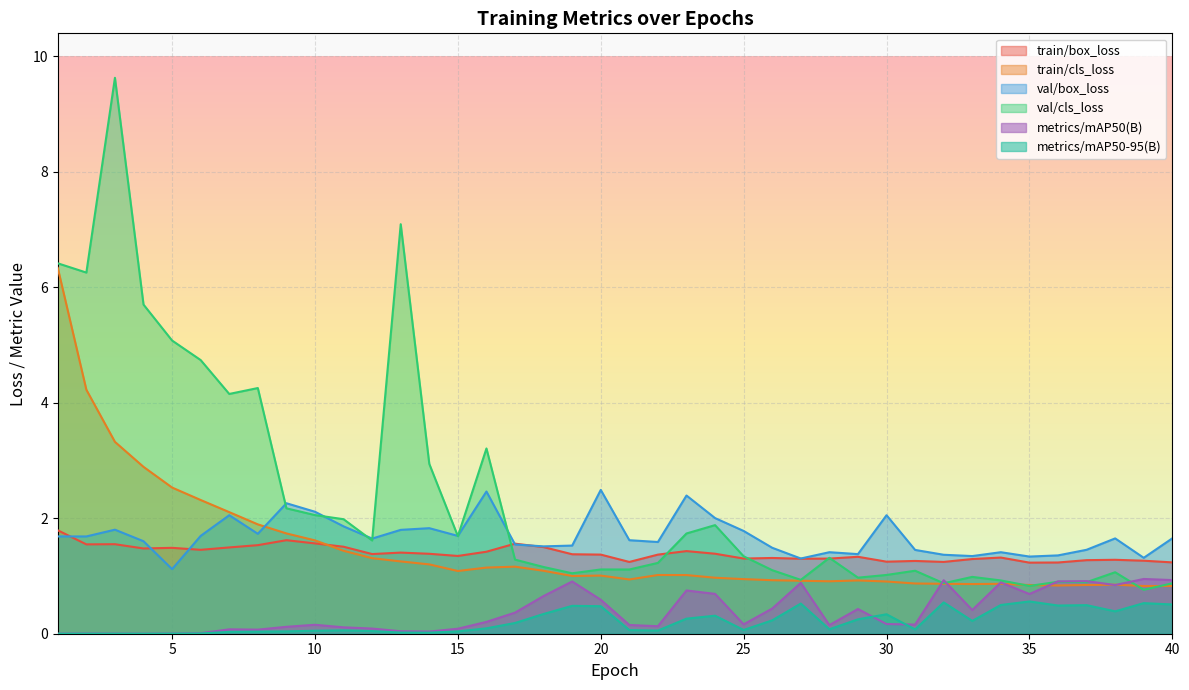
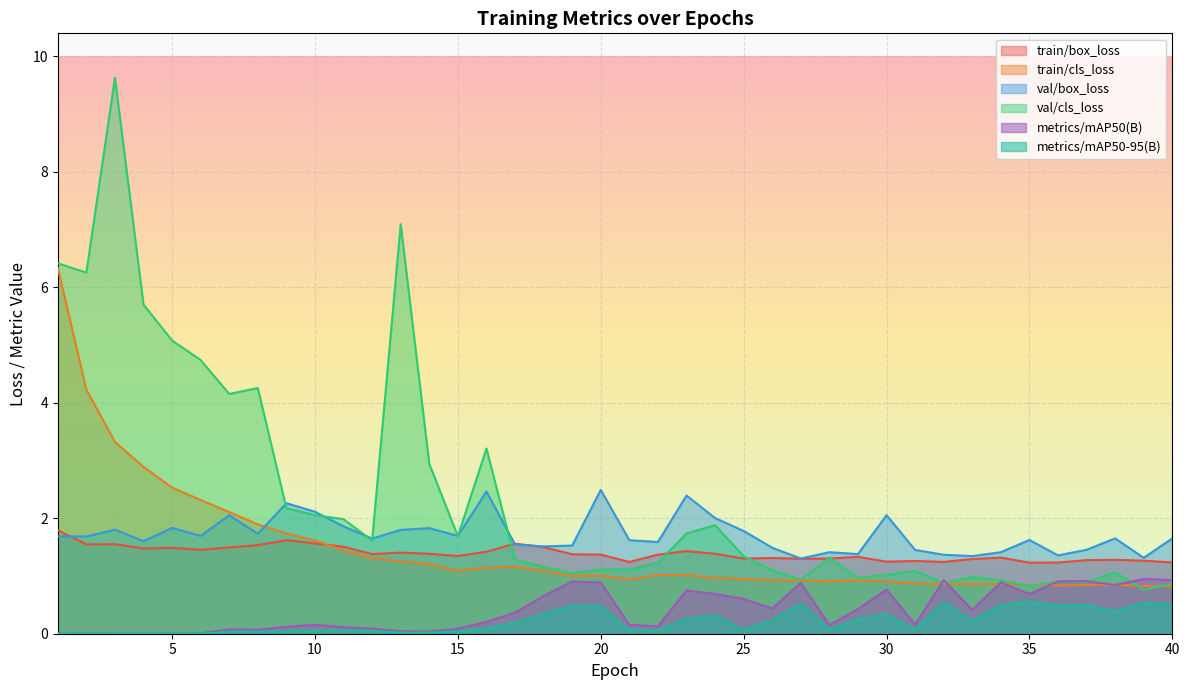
  {
    "val/box_loss": {
-     "5": 1.1,
+     "5": 1.8,
      "10": 2.1,
      "20": 2.5,
      "25": 1.8,
      "30": 2.1,
-     "35": 1.3,
+     "35": 1.6,
      "40": 1.7
    },
    "metrics/mAP50(B)": {
      "10": 0.2,
      "15": 0.1,
-     "20": 0.6,
-     "25": 0.2,
-     "30": 0.2,
+     "20": 0.9,
+     "25": 0.6,
+     "30": 0.8,
      "35": 0.7,
      "40": 0.9
    }
  }
